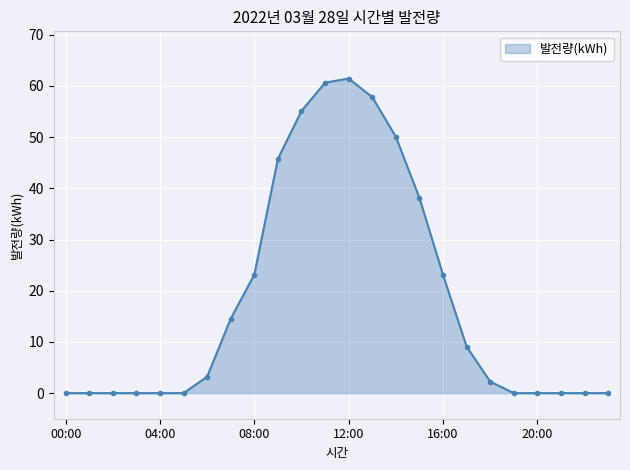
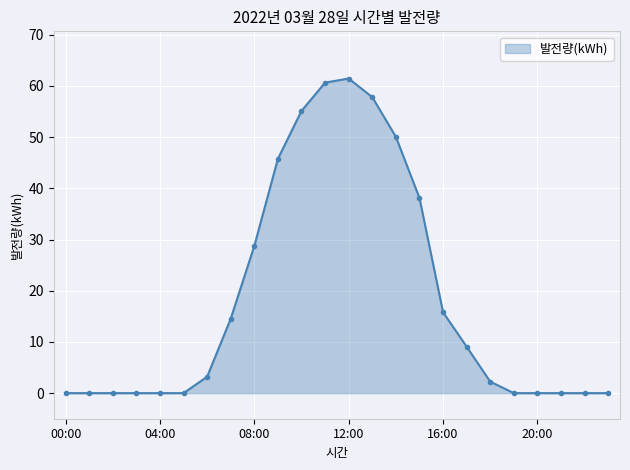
  {
    "00:00": 0,
    "04:00": 0,
-   "08:00": 23,
+   "08:00": 29,
    "12:00": 61,
-   "16:00": 23,
+   "16:00": 16,
    "20:00": 0
  }
